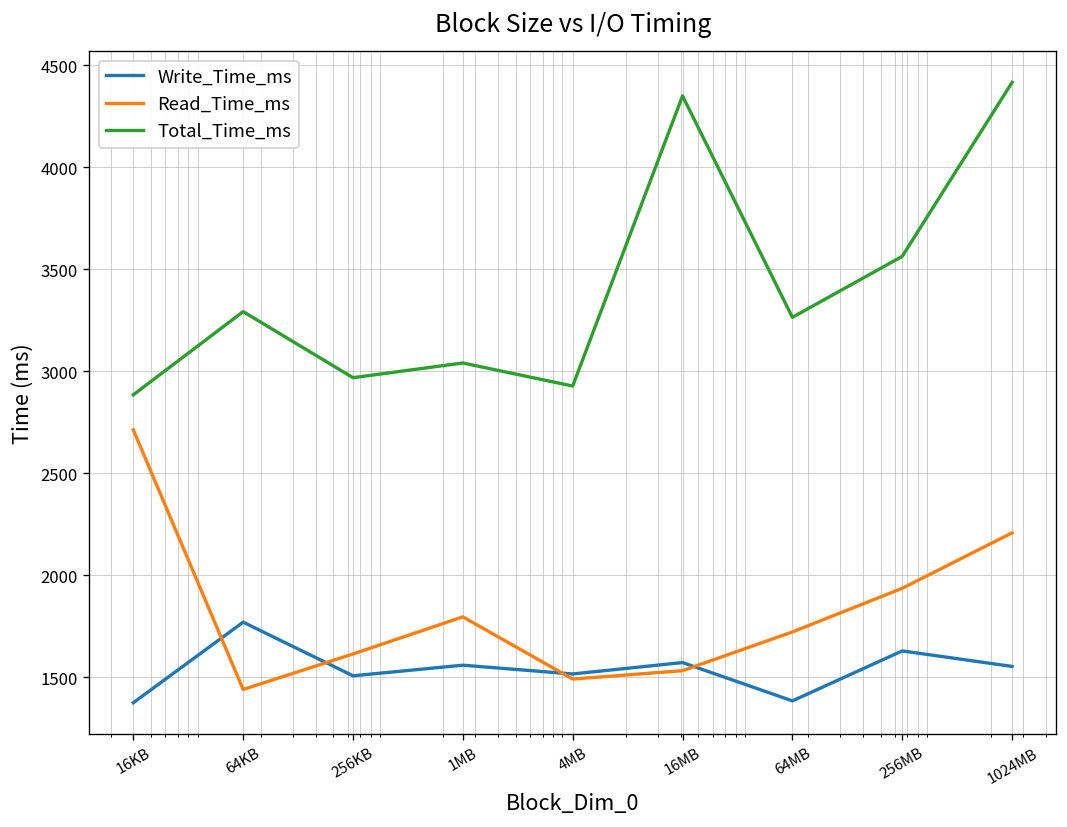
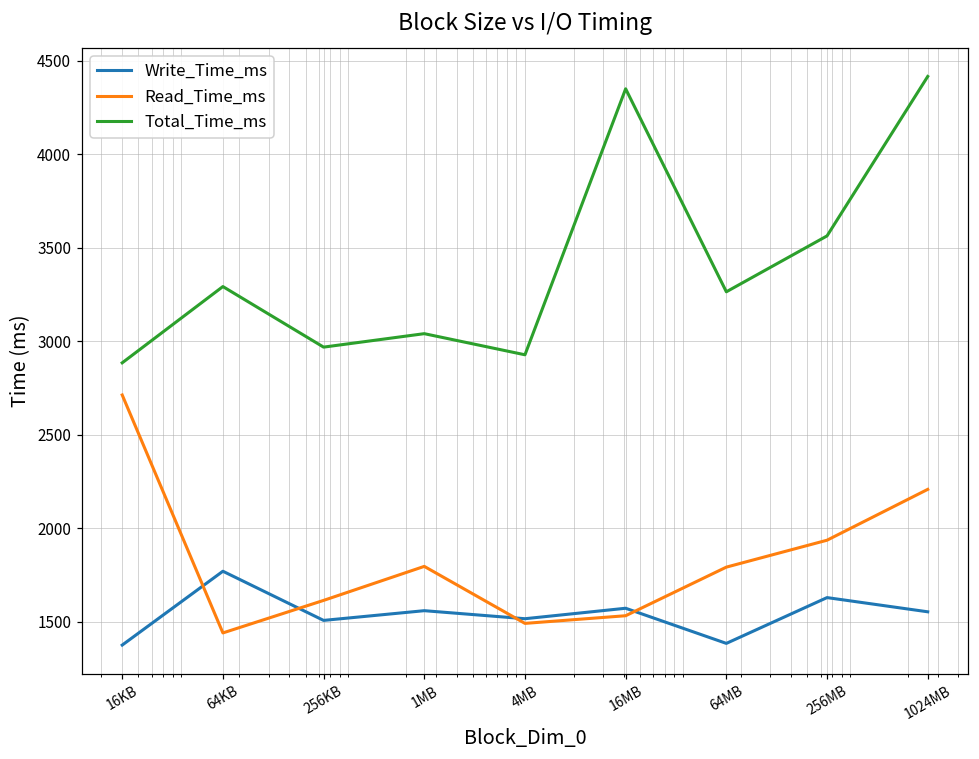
  {
    "Write_Time_ms": {
      "16KB": 1370,
      "64KB": 1770,
      "256KB": 1510,
      "1MB": 1560,
      "4MB": 1520,
      "16MB": 1570,
      "64MB": 1380,
      "256MB": 1630,
      "1024MB": 1550
    },
    "Read_Time_ms": {
      "16KB": 2710,
      "64KB": 1440,
      "256KB": 1610,
      "1MB": 1800,
      "4MB": 1490,
      "16MB": 1530,
-     "64MB": 1720,
+     "64MB": 1790,
      "256MB": 1940,
      "1024MB": 2210
    },
    "Total_Time_ms": {
      "16KB": 2880,
      "64KB": 3290,
      "256KB": 2970,
      "1MB": 3040,
      "4MB": 2930,
      "16MB": 4350,
      "64MB": 3260,
      "256MB": 3560,
      "1024MB": 4420
    }
  }
